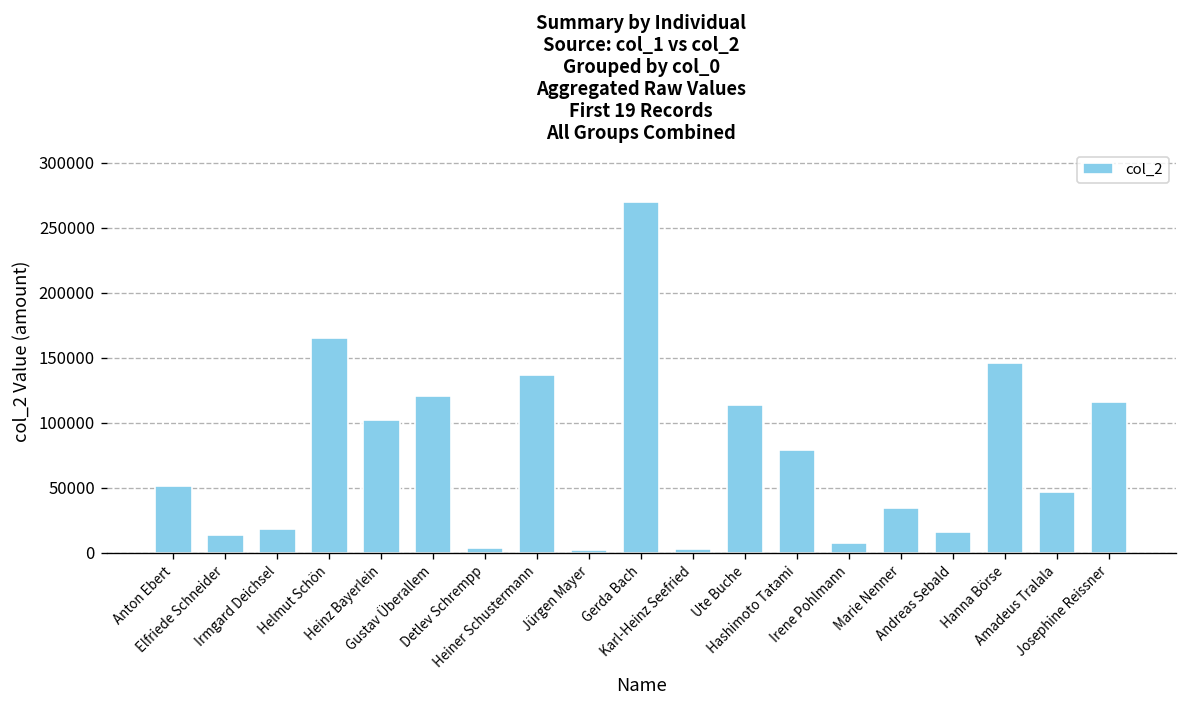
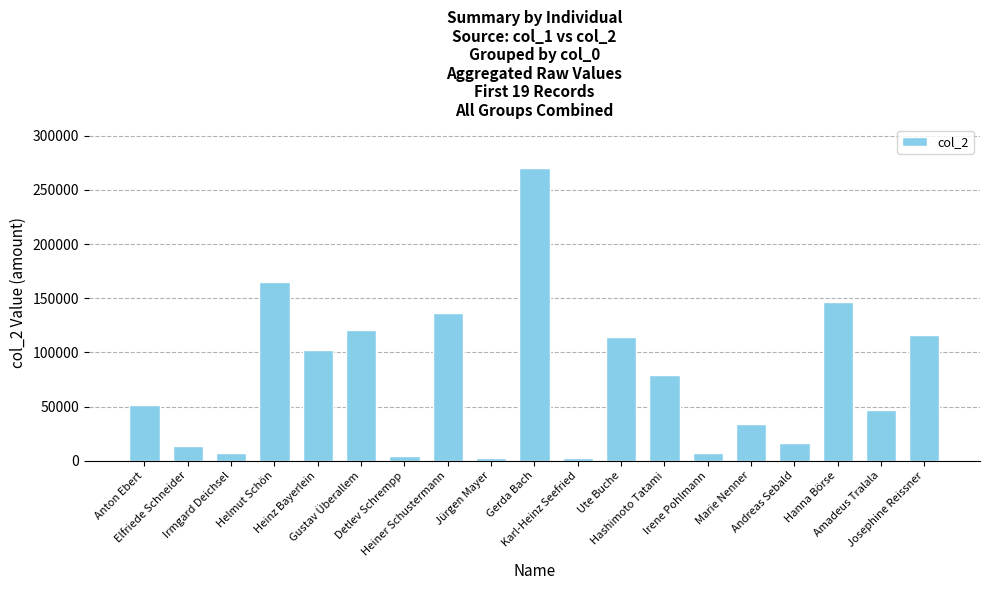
  {
    "Anton Ebert": 52000,
    "Elfriede Schneider": 14000,
-   "Irmgard Deichsel": 19000,
+   "Irmgard Deichsel": 7000,
    "Helmut Schön": 165000,
    "Heinz Bayerlein": 103000,
    "Gustav Überallem": 121000,
    "Detlev Schrempp": 4000,
    "Heiner Schustermann": 137000,
    "Gerda Bach": 270000,
    "Karl-Heinz Seefried": 3000,
    "Ute Buche": 114000,
    "Hashimoto Tatami": 79000,
    "Irene Pohlmann": 8000,
    "Marie Nenner": 34000,
    "Andreas Sebald": 16000,
    "Hanna Börse": 146000,
    "Amadeus Tralala": 47000,
    "Josephine Reissner": 116000
  }
